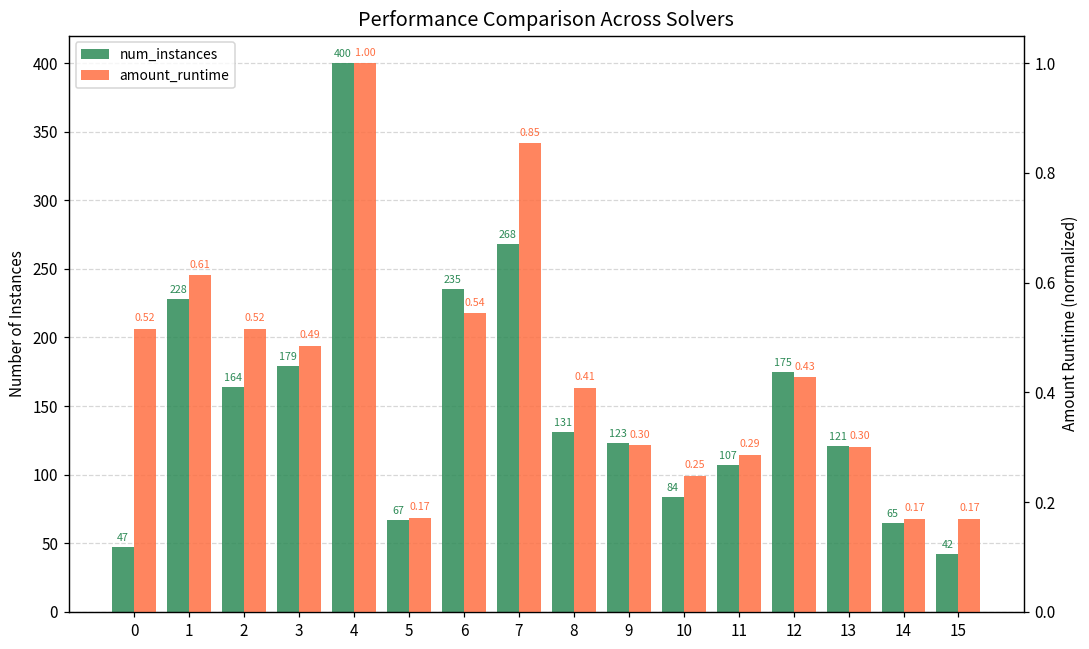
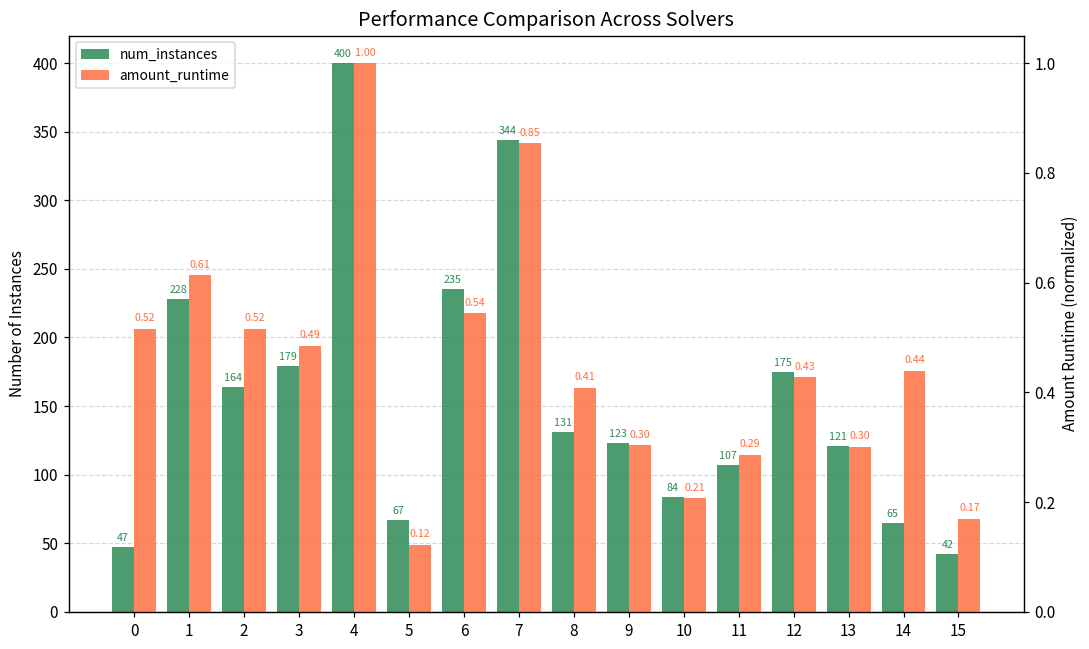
  {
    "num_instances": {
      "0": 47,
      "1": 228,
      "2": 164,
      "3": 179,
      "4": 400,
      "5": 67,
      "6": 235,
-     "7": 268,
+     "7": 344,
      "8": 131,
      "9": 123,
      "10": 84,
      "11": 107,
      "12": 175,
      "13": 121,
      "14": 65,
      "15": 42
    },
    "amount_runtime": {
      "0": 0.52,
      "1": 0.61,
      "2": 0.52,
      "3": 0.49,
      "4": 1.00,
-     "5": 0.17,
+     "5": 0.12,
      "6": 0.54,
      "7": 0.85,
      "8": 0.41,
      "9": 0.30,
-     "10": 0.25,
+     "10": 0.21,
      "11": 0.29,
      "12": 0.43,
      "13": 0.30,
-     "14": 0.17,
+     "14": 0.44,
      "15": 0.17
    }
  }
